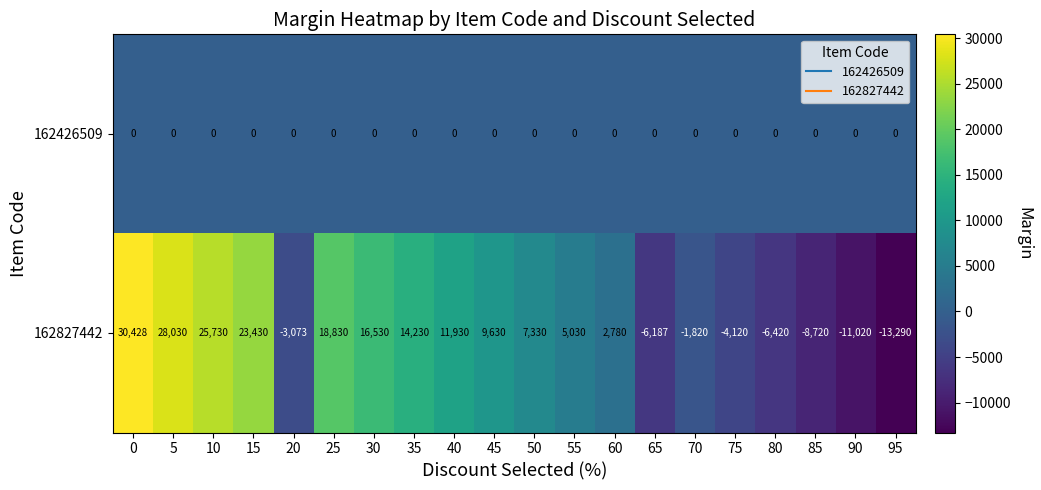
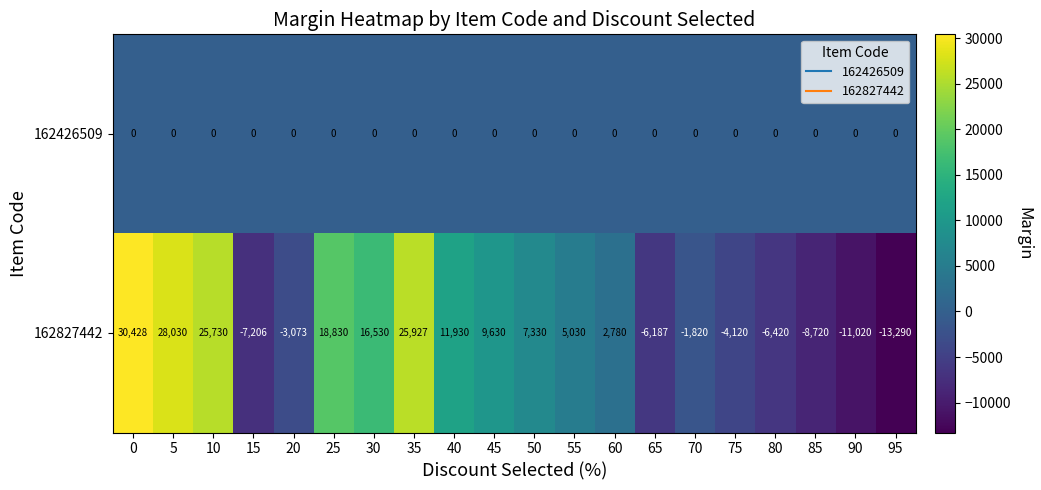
  {
    "162426509": {
      "0": "0",
      "5": "0",
      "10": "0",
      "15": "0",
      "20": "0",
      "25": "0",
      "30": "0",
      "35": "0",
      "40": "0",
      "45": "0",
      "50": "0",
      "55": "0",
      "60": "0",
      "65": "0",
      "70": "0",
      "75": "0",
      "80": "0",
      "85": "0",
      "90": "0",
      "95": "0"
    },
    "162827442": {
      "0": "30,428",
      "5": "28,030",
      "10": "25,730",
-     "15": "23,430",
+     "15": "-7,206",
      "20": "-3,073",
      "25": "18,830",
      "30": "16,530",
-     "35": "14,230",
+     "35": "25,927",
      "40": "11,930",
      "45": "9,630",
      "50": "7,330",
      "55": "5,030",
      "60": "2,780",
      "65": "-6,187",
      "70": "-1,820",
      "75": "-4,120",
      "80": "-6,420",
      "85": "-8,720",
      "90": "-11,020",
      "95": "-13,290"
    }
  }
